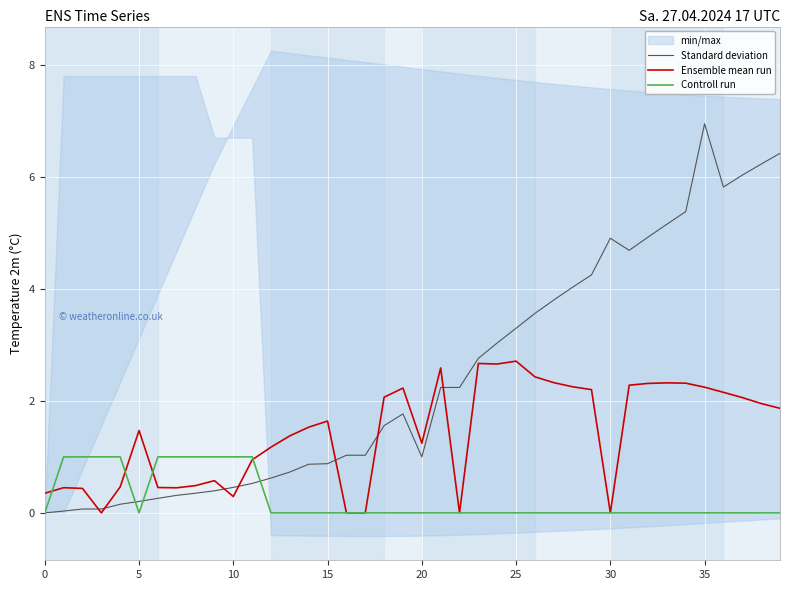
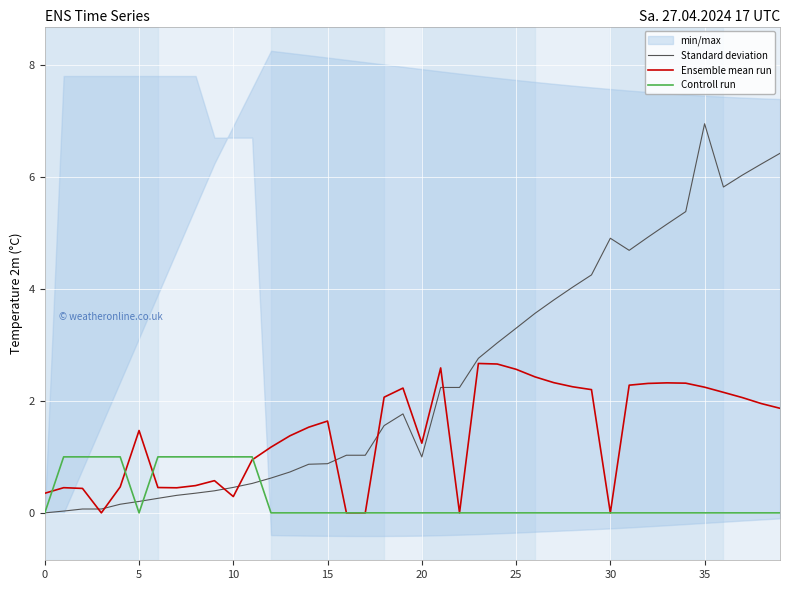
  {
    "Standard deviation": {
      "5": 0.2,
      "10": 0.5,
      "15": 0.9,
      "20": 1.0,
      "25": 3.3,
      "30": 4.9,
      "35": 6.9
    },
    "Ensemble mean run": {
      "0": 0.4,
      "5": 1.5,
      "10": 0.3,
      "15": 1.6,
      "20": 1.2,
-     "25": 2.7,
+     "25": 2.6,
      "35": 2.2
    },
    "Controll run": {
      "5": 0.0,
      "10": 1.0,
      "15": 0.0,
      "20": 0.0,
      "25": 0.0,
      "35": 0.0
    }
  }
